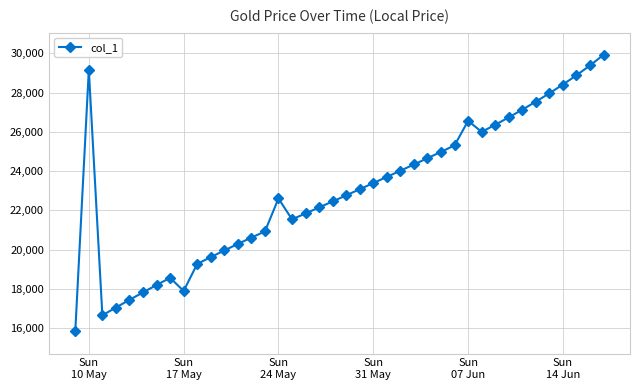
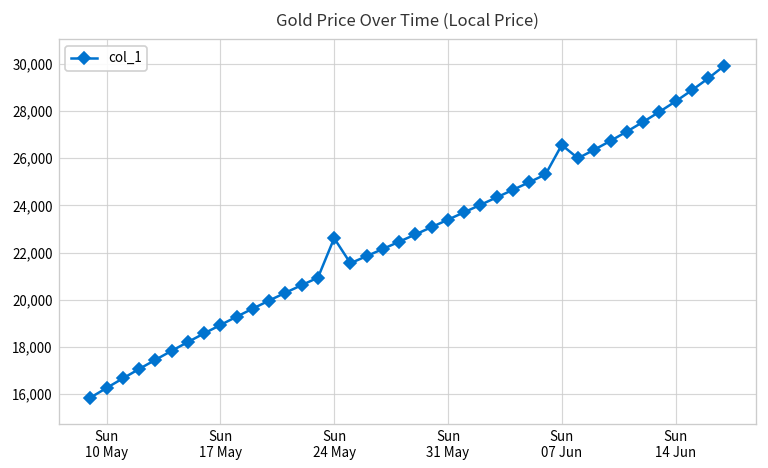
  {
-   "Sun 10 May": "29,200",
-   "Sun 17 May": "17,900",
+   "Sun 10 May": "16,300",
+   "Sun 17 May": "18,900",
    "Sun 24 May": "22,600",
    "Sun 31 May": "23,400",
    "Sun 07 Jun": "26,600",
    "Sun 14 Jun": "28,400"
  }
